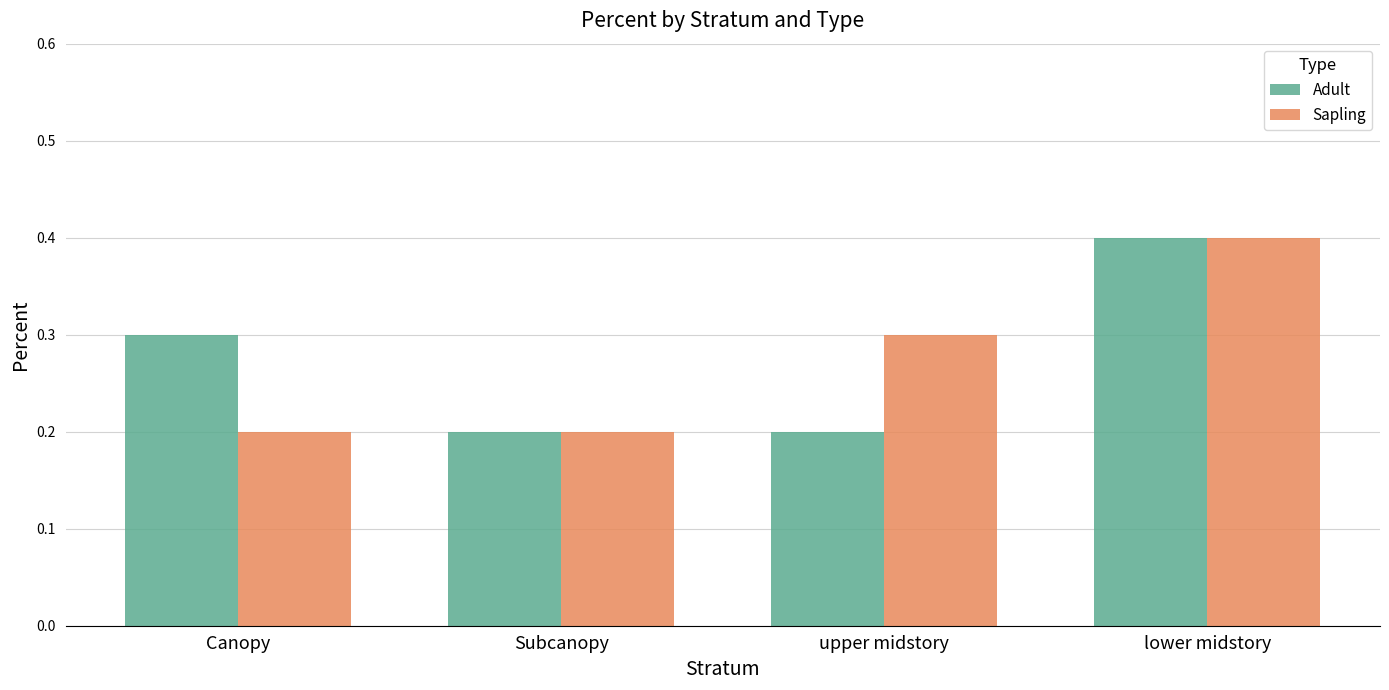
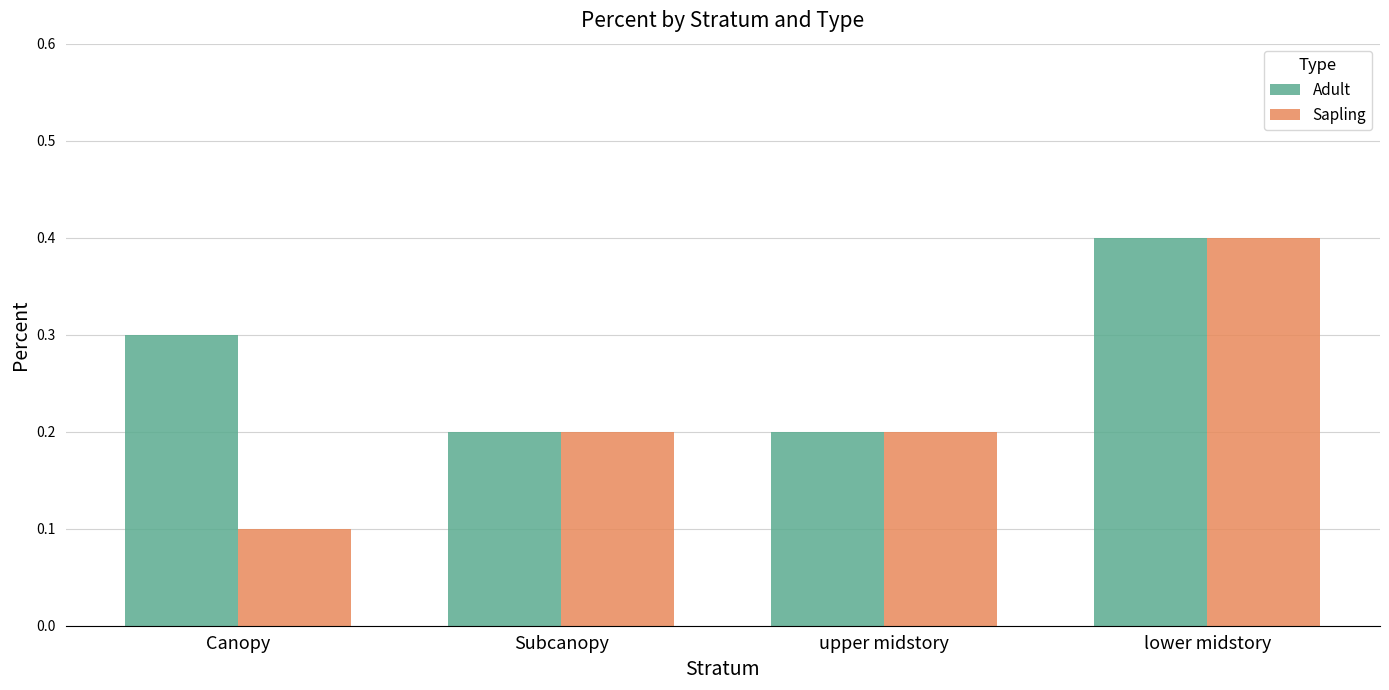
  {
    "Adult": {
      "Canopy": 0.3,
      "Subcanopy": 0.2,
      "upper midstory": 0.2,
      "lower midstory": 0.4
    },
    "Sapling": {
-     "Canopy": 0.2,
+     "Canopy": 0.1,
      "Subcanopy": 0.2,
-     "upper midstory": 0.3,
+     "upper midstory": 0.2,
      "lower midstory": 0.4
    }
  }
